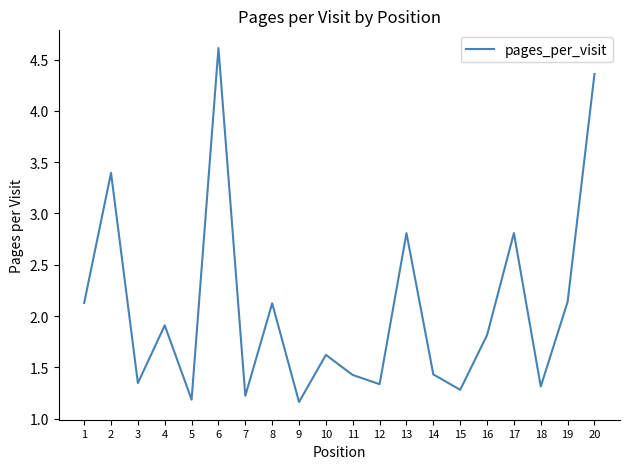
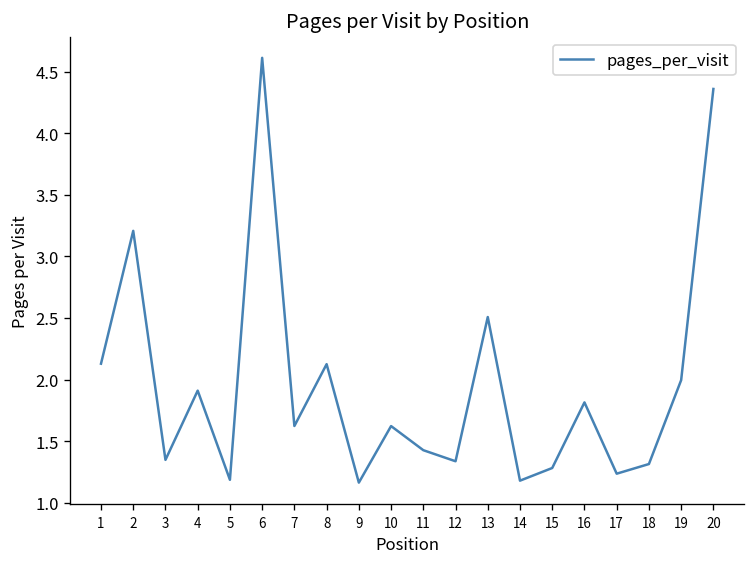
  {
    "1": 2.13,
-   "2": 3.40,
+   "2": 3.21,
    "3": 1.35,
    "4": 1.91,
    "5": 1.19,
    "6": 4.61,
-   "7": 1.22,
+   "7": 1.62,
    "8": 2.12,
    "9": 1.16,
    "10": 1.62,
    "11": 1.43,
    "12": 1.34,
-   "13": 2.81,
-   "14": 1.43,
+   "13": 2.51,
+   "14": 1.18,
    "15": 1.28,
    "16": 1.81,
-   "17": 2.81,
+   "17": 1.24,
    "18": 1.31,
-   "19": 2.14,
+   "19": 1.99,
    "20": 4.36
  }
